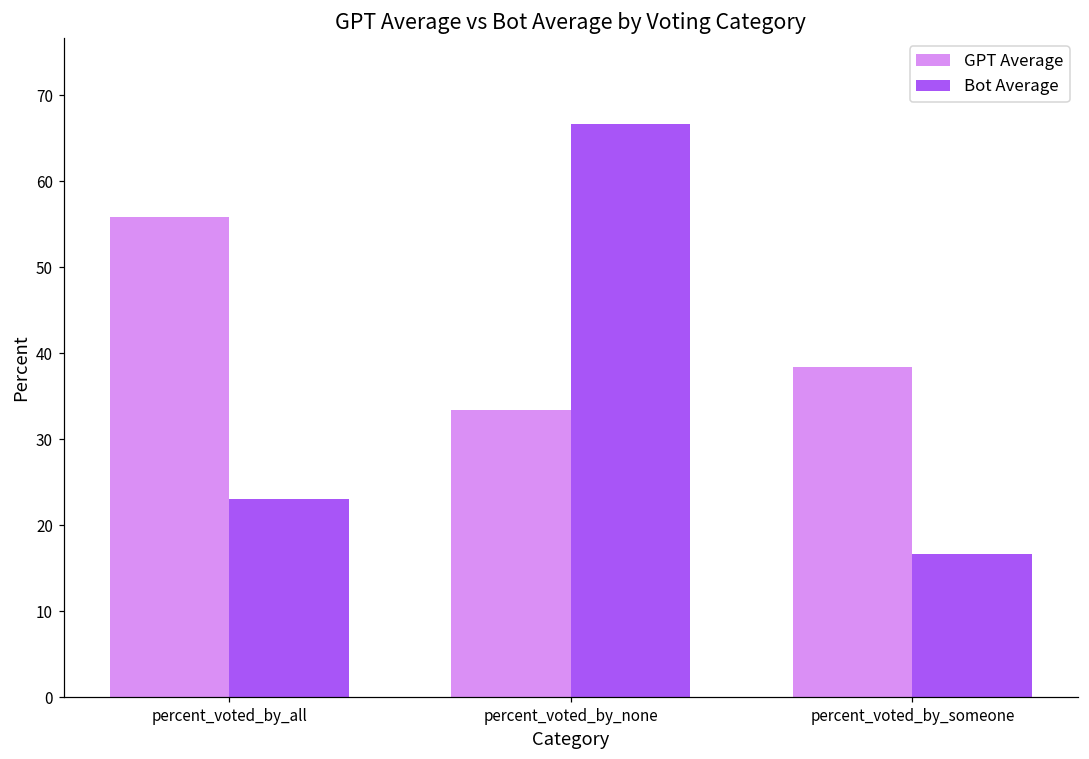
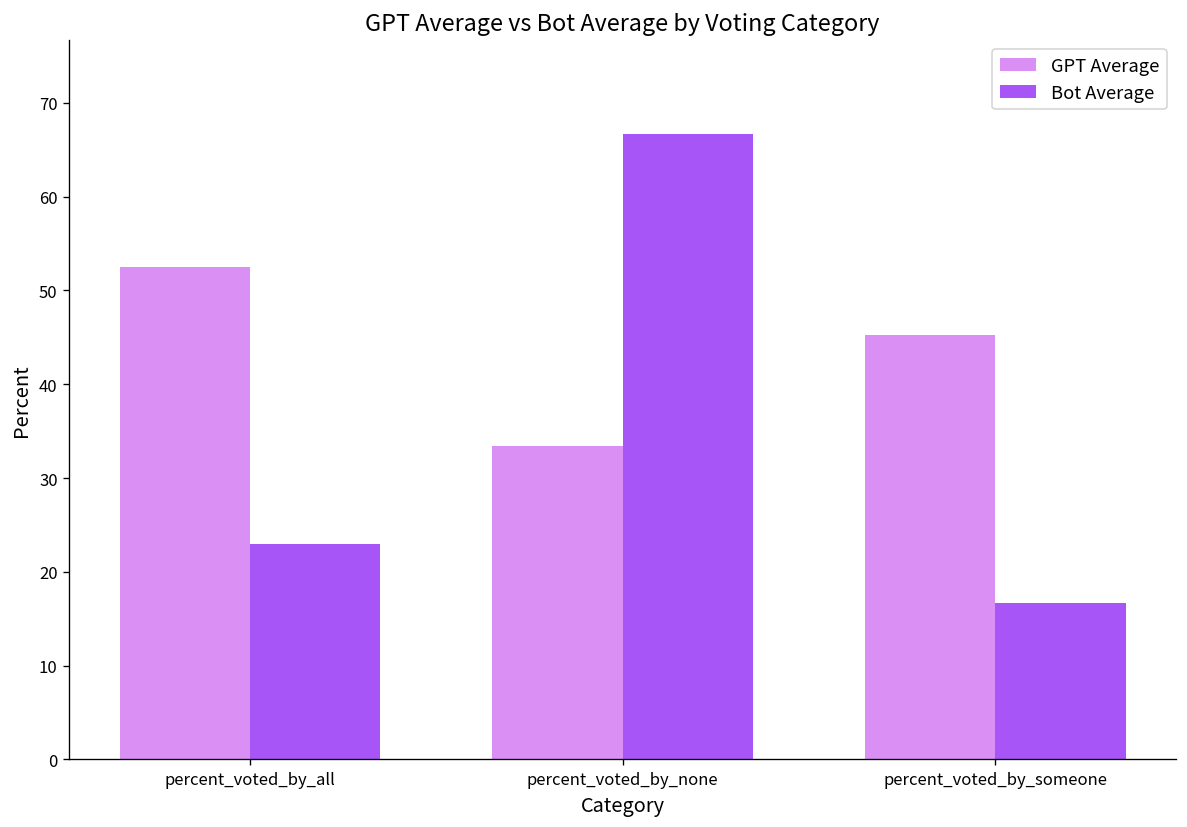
  {
    "GPT Average": {
-     "percent_voted_by_all": 56,
+     "percent_voted_by_all": 53,
      "percent_voted_by_none": 33,
-     "percent_voted_by_someone": 38
+     "percent_voted_by_someone": 45
    },
    "Bot Average": {
      "percent_voted_by_all": 23,
      "percent_voted_by_none": 67,
      "percent_voted_by_someone": 17
    }
  }
